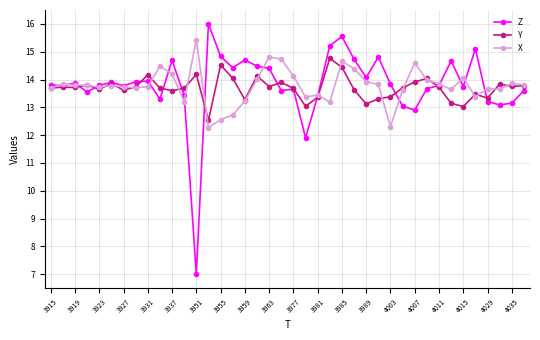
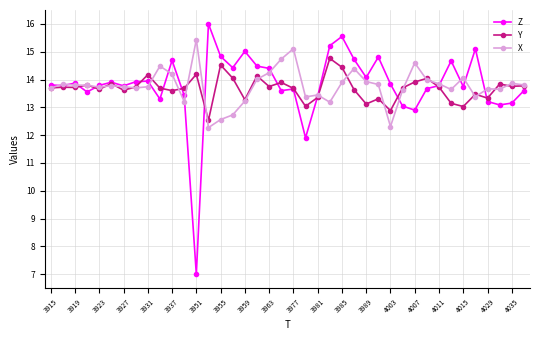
  {
    "Z": {
      "3915": 13.8,
      "3931": 13.9,
      "3937": 14.7,
      "3951": 7.0,
      "3955": 14.8,
-     "3959": 14.7,
+     "3959": 15.0,
      "3963": 14.4,
      "3985": 15.5,
      "3989": 14.1,
      "4003": 13.8,
      "4007": 12.9,
      "4015": 13.7,
      "4029": 13.2,
      "4035": 13.2
    },
    "Y": {
      "3927": 13.6,
      "3931": 14.2,
      "3937": 13.6,
      "3951": 14.2,
      "3955": 14.5,
      "3963": 13.7,
      "3985": 14.4,
      "3989": 13.1,
-     "4003": 13.4,
+     "4003": 12.9,
      "4007": 13.9,
      "4015": 13.0,
      "4029": 13.3,
      "4035": 13.8
    },
    "X": {
      "3931": 13.7,
      "3937": 14.2,
      "3951": 15.4,
      "3955": 12.6,
-     "3963": 14.8,
-     "3977": 14.1,
-     "3985": 14.7,
+     "3963": 14.2,
+     "3977": 15.1,
+     "3985": 13.9,
      "3989": 13.9,
      "4003": 12.3,
      "4007": 14.6,
      "4015": 14.1,
      "4029": 13.7,
      "4035": 13.9
    }
  }
